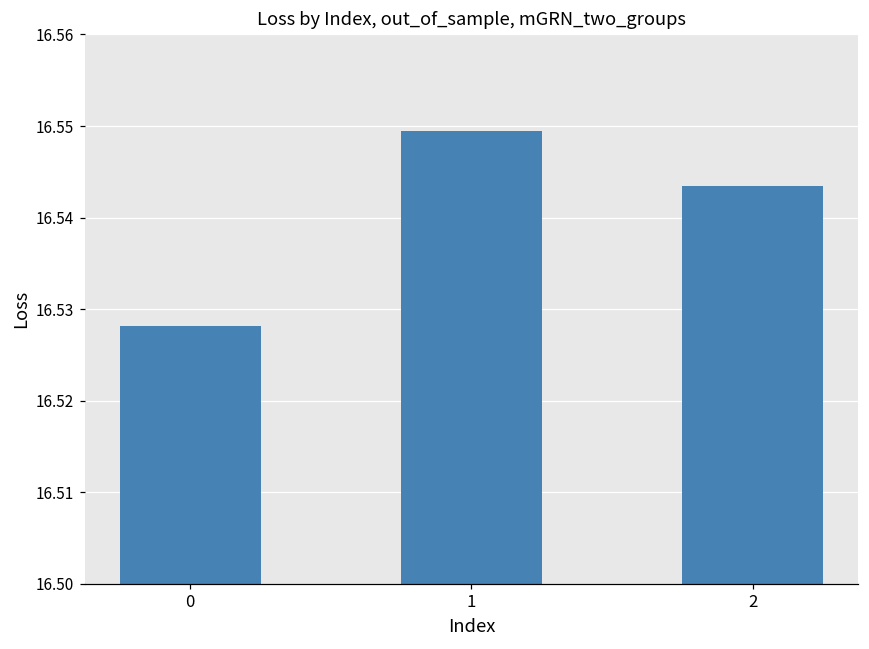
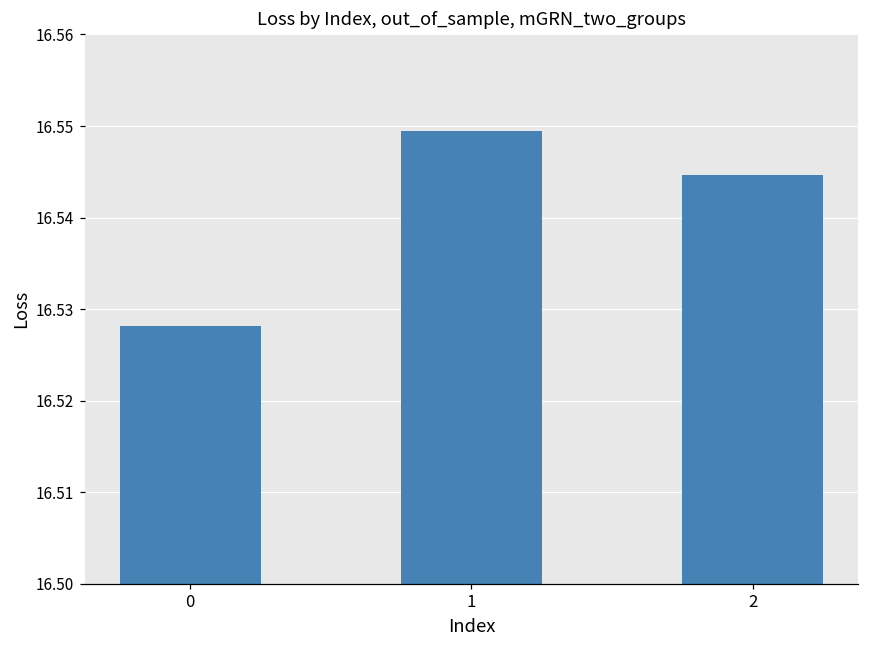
  {
    "0": 16.528,
    "1": 16.549,
-   "2": 16.543
+   "2": 16.545
  }
